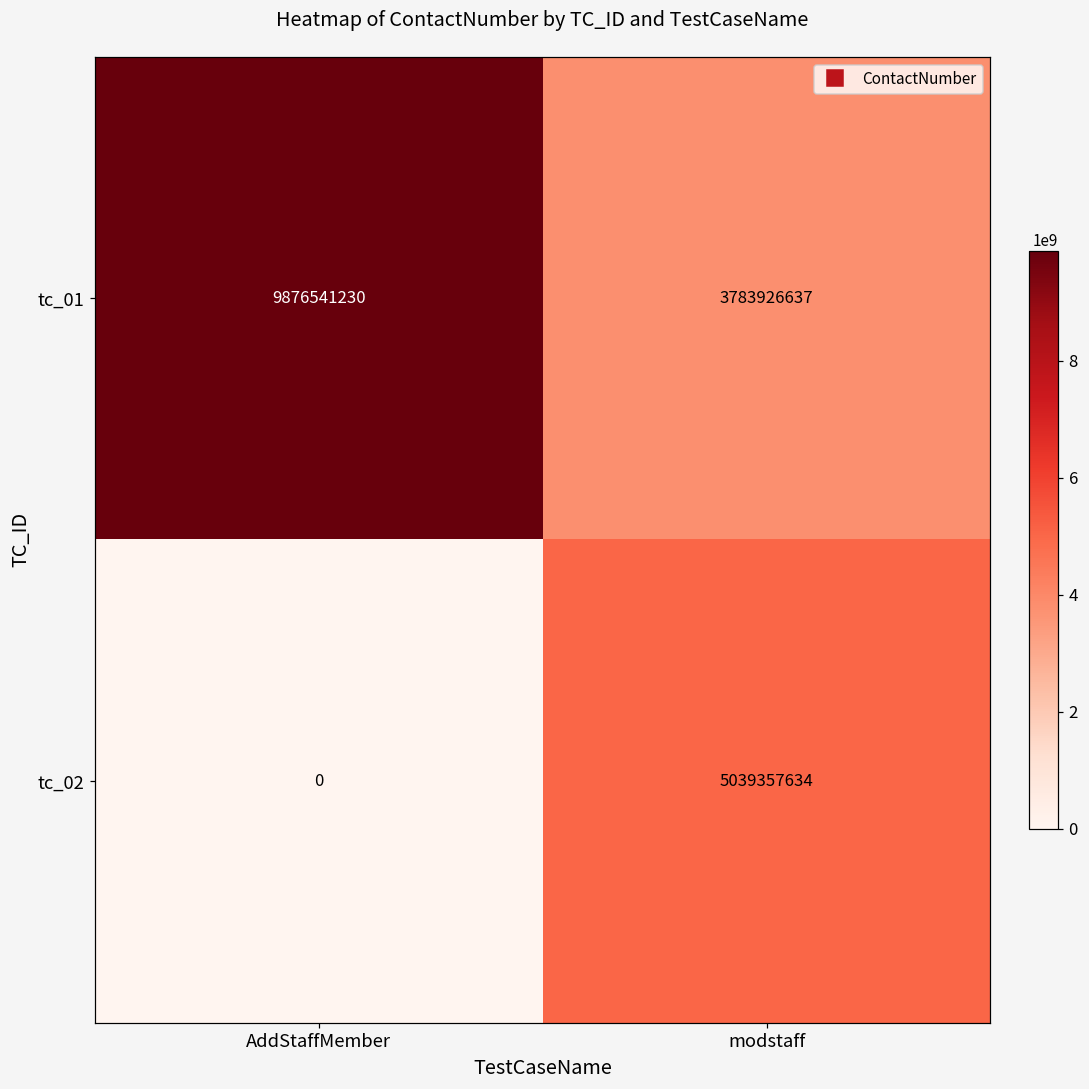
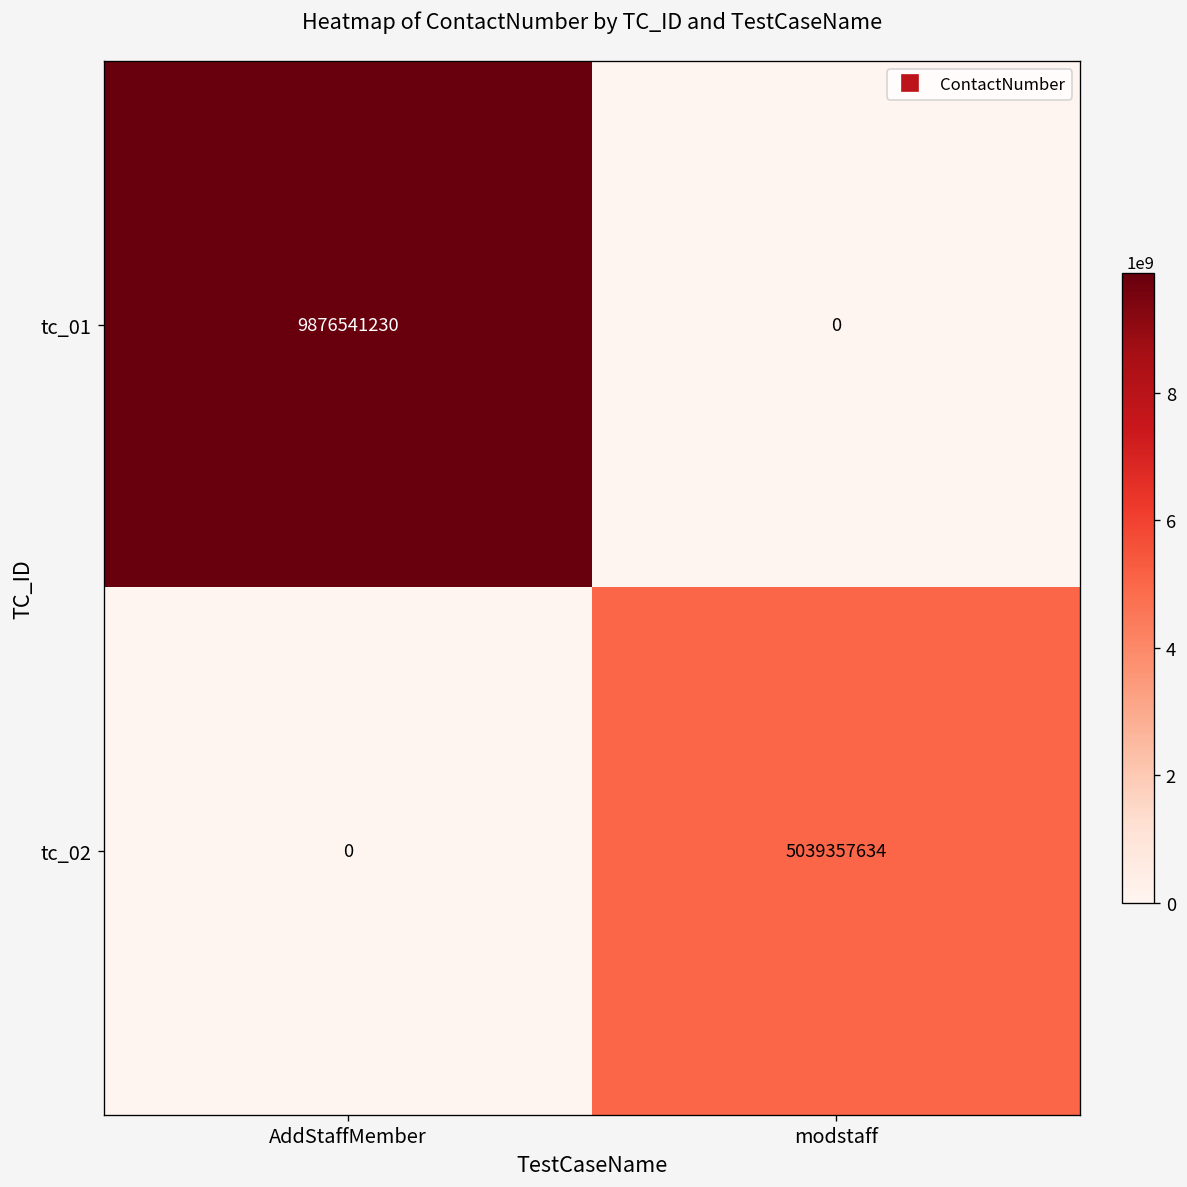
  {
    "tc_01": {
      "AddStaffMember": 9876541230,
-     "modstaff": 3783926637
+     "modstaff": 0
    },
    "tc_02": {
      "AddStaffMember": 0,
      "modstaff": 5039357634
    }
  }
